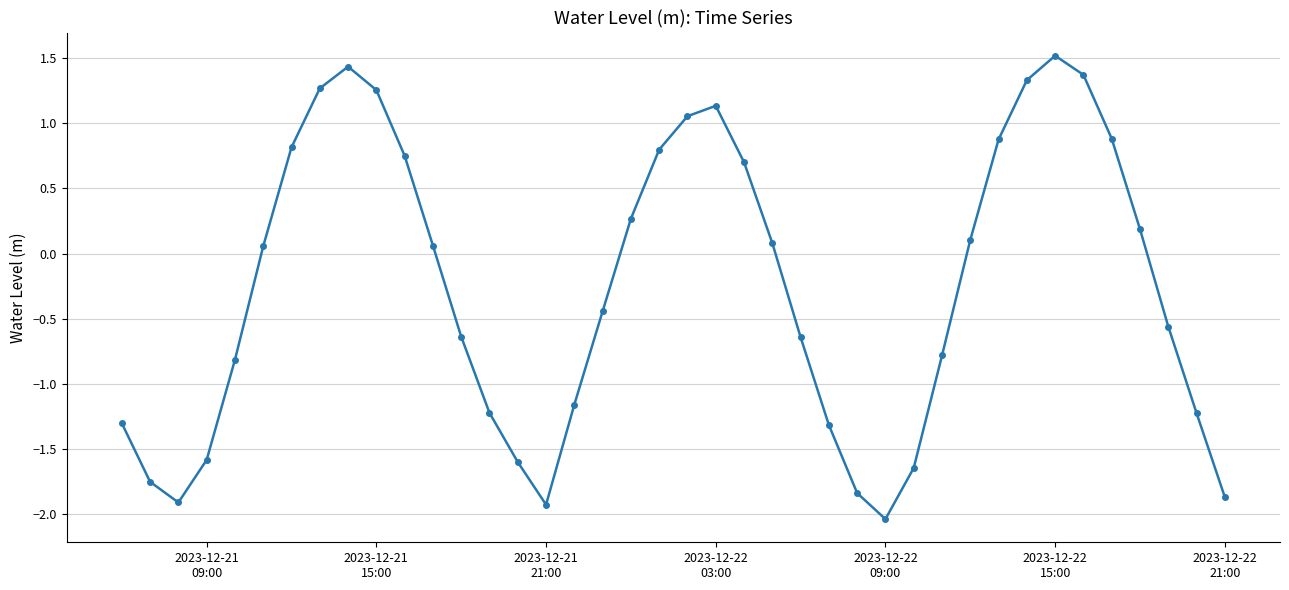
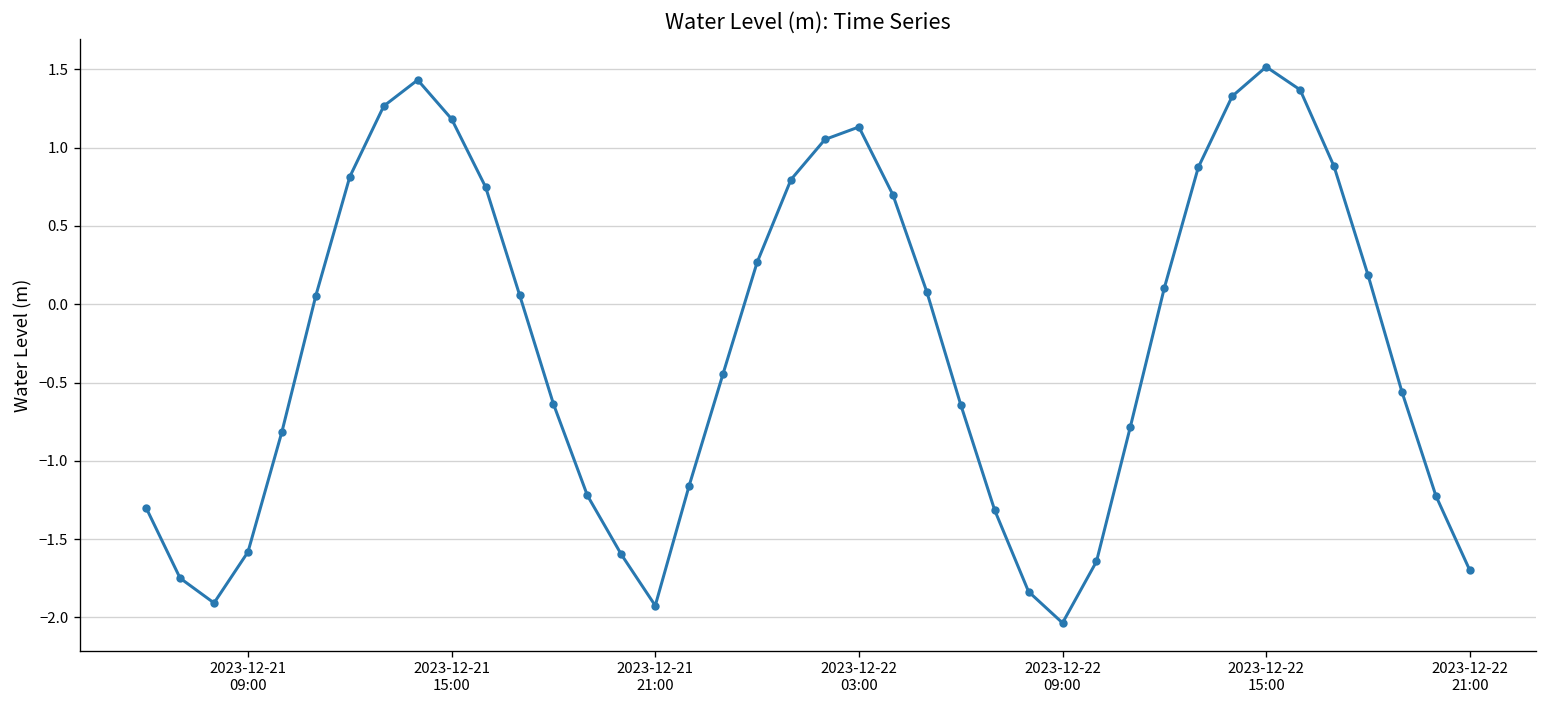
  {
    "2023-12-21 09:00": -1.58,
-   "2023-12-21 15:00": 1.25,
+   "2023-12-21 15:00": 1.18,
    "2023-12-21 21:00": -1.92,
    "2023-12-22 03:00": 1.13,
    "2023-12-22 09:00": -2.04,
    "2023-12-22 15:00": 1.52,
-   "2023-12-22 21:00": -1.87
+   "2023-12-22 21:00": -1.70
  }
